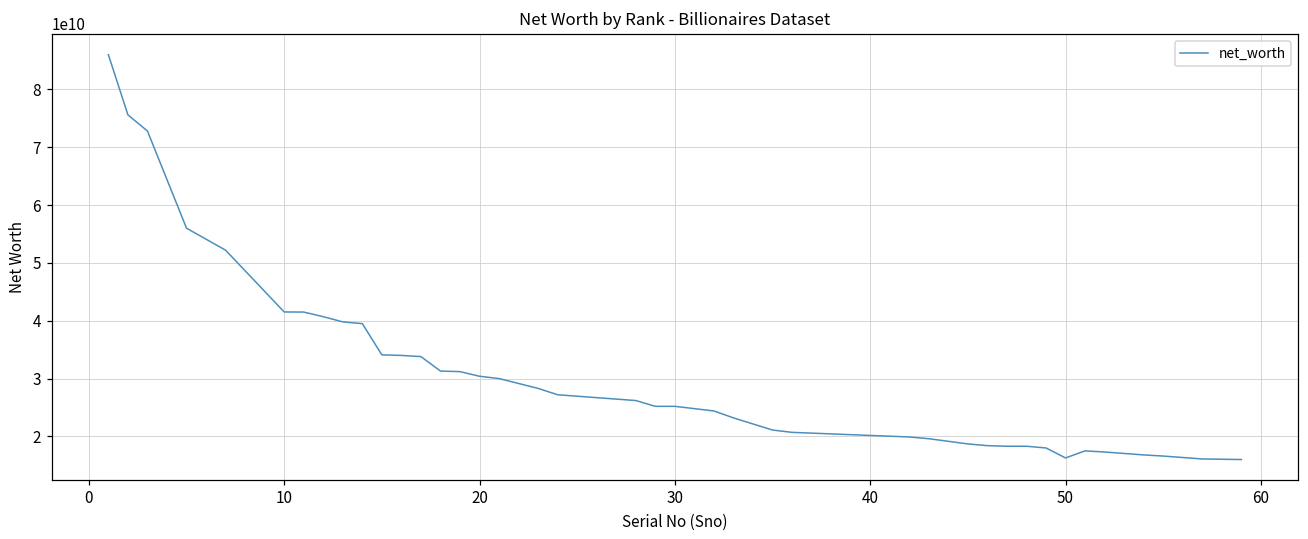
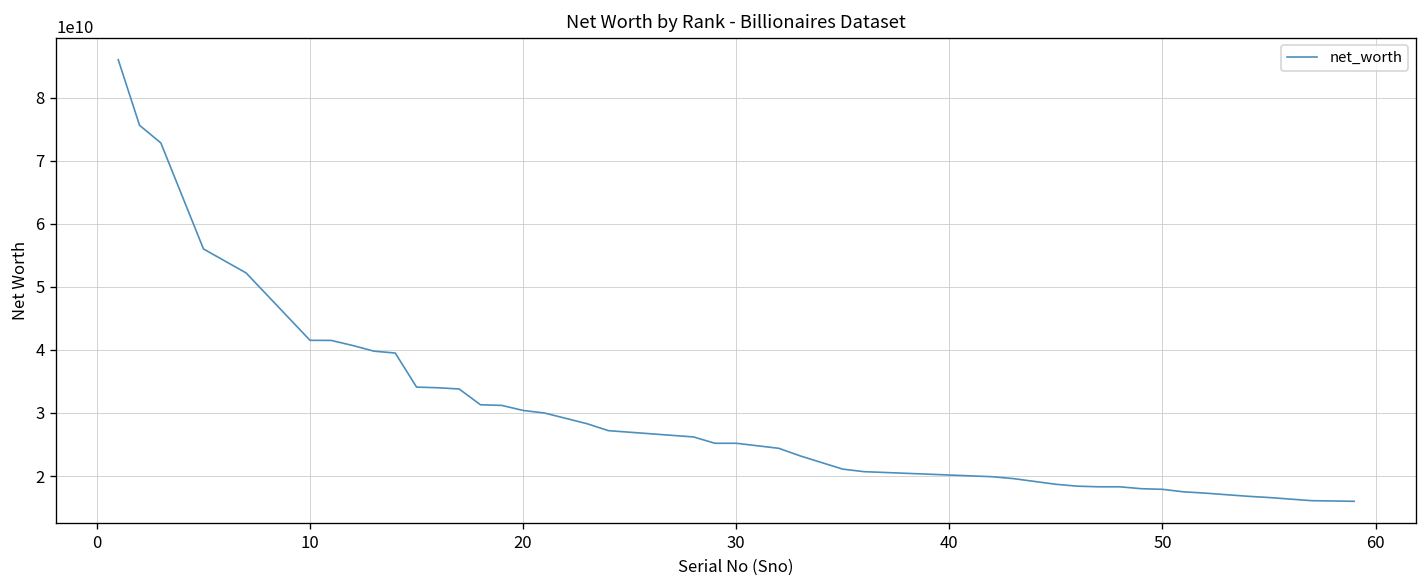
  {
    "10": 42000000000,
    "20": 30000000000,
    "30": 25000000000,
-   "50": 16000000000
+   "50": 18000000000
  }
